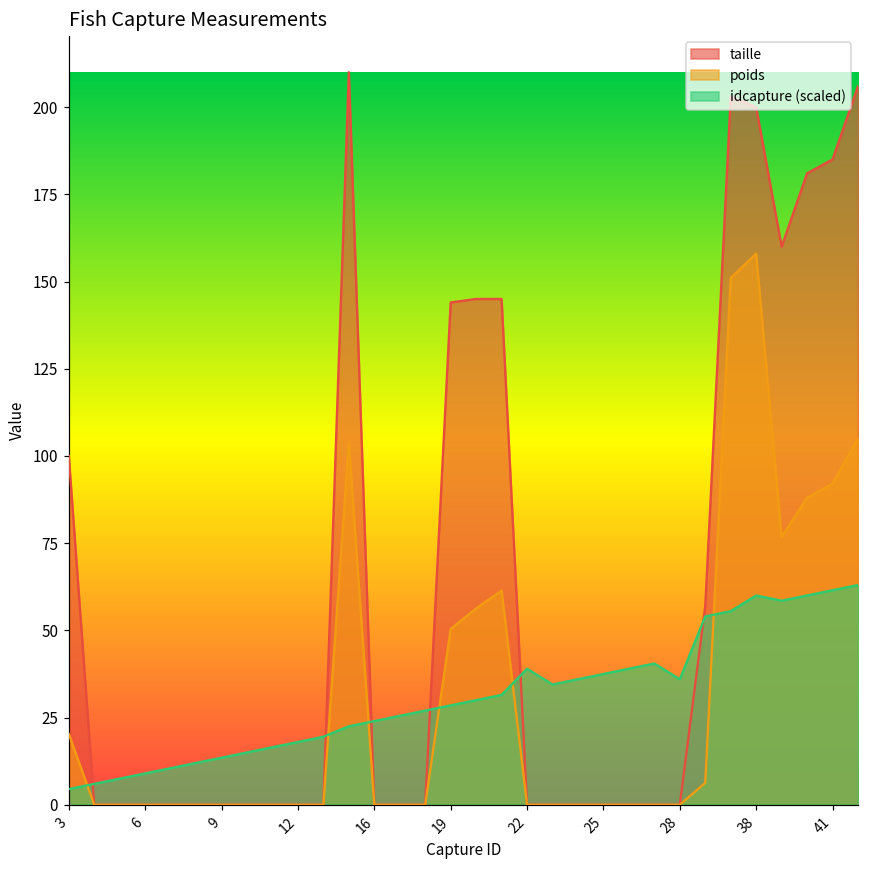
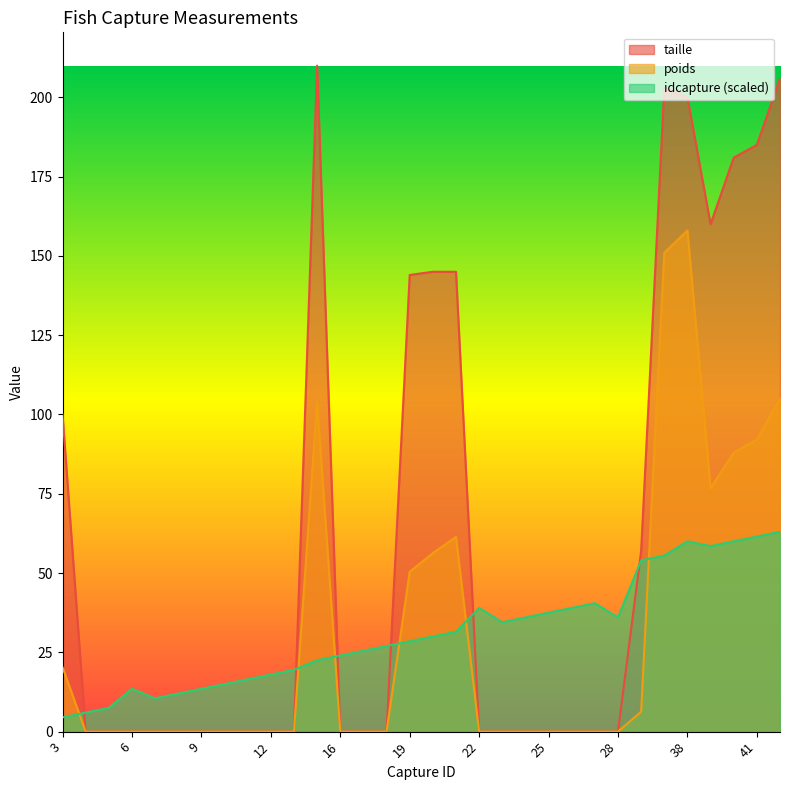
  {
    "taille": {
      "3": 100,
      "19": 144,
      "41": 185
    },
    "poids": {
      "3": 20,
      "19": 50,
      "38": 158,
      "41": 92
    },
    "idcapture (scaled)": {
      "3": 5,
-     "6": 9,
+     "6": 14,
      "9": 14,
      "12": 18,
      "16": 24,
      "19": 29,
      "22": 39,
      "25": 38,
      "28": 36,
      "38": 60,
      "41": 62
    }
  }
